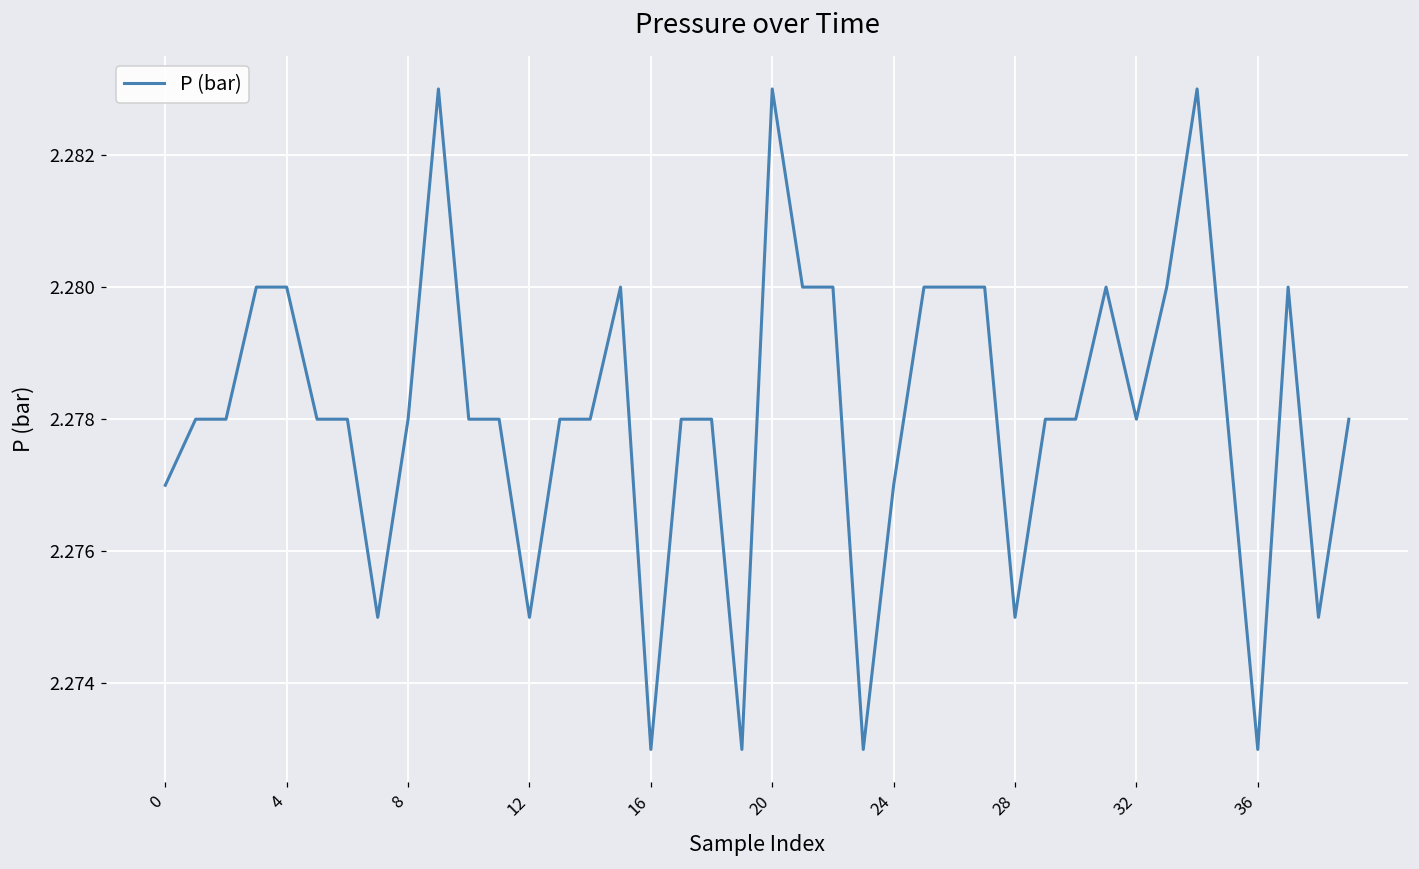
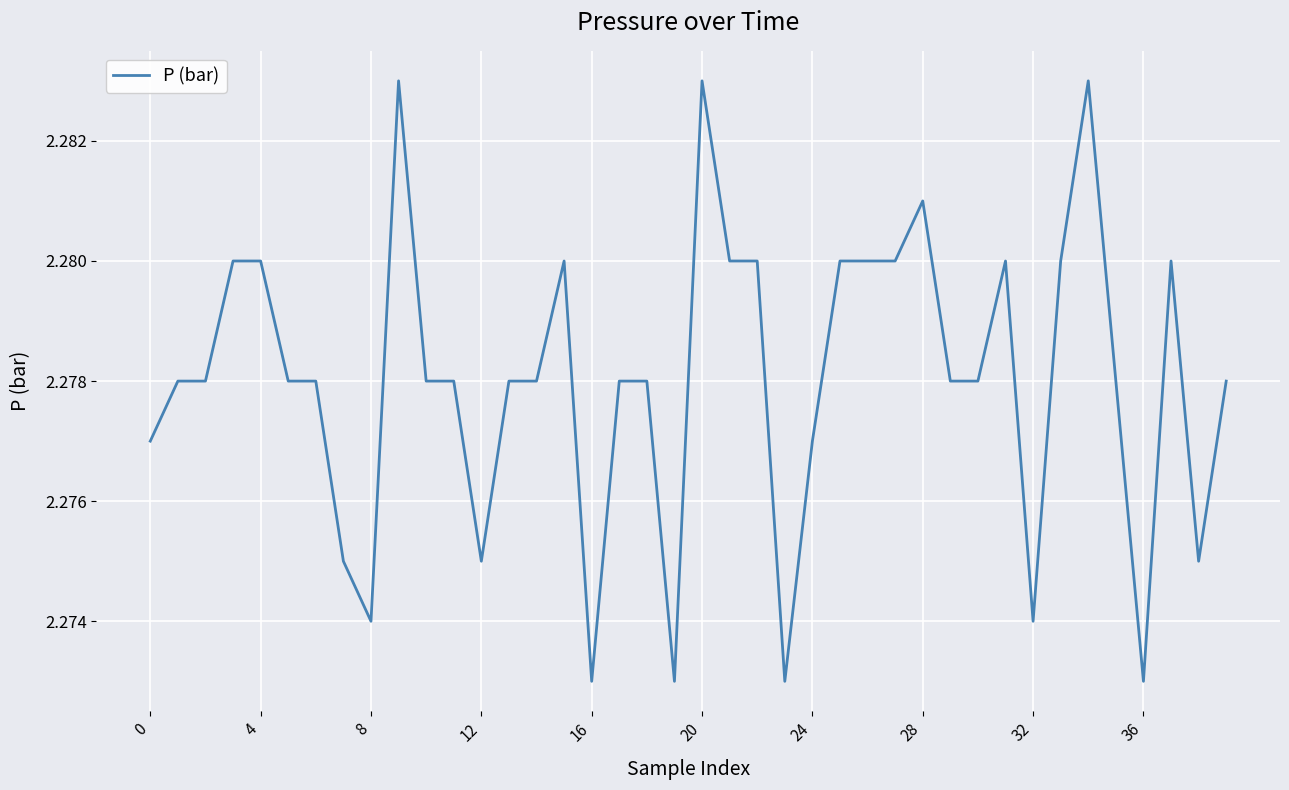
  {
    "0": 2.277,
    "4": 2.280,
-   "8": 2.278,
+   "8": 2.274,
    "12": 2.275,
    "16": 2.273,
    "20": 2.283,
    "24": 2.277,
-   "28": 2.275,
-   "32": 2.278,
+   "28": 2.281,
+   "32": 2.274,
    "36": 2.273
  }
